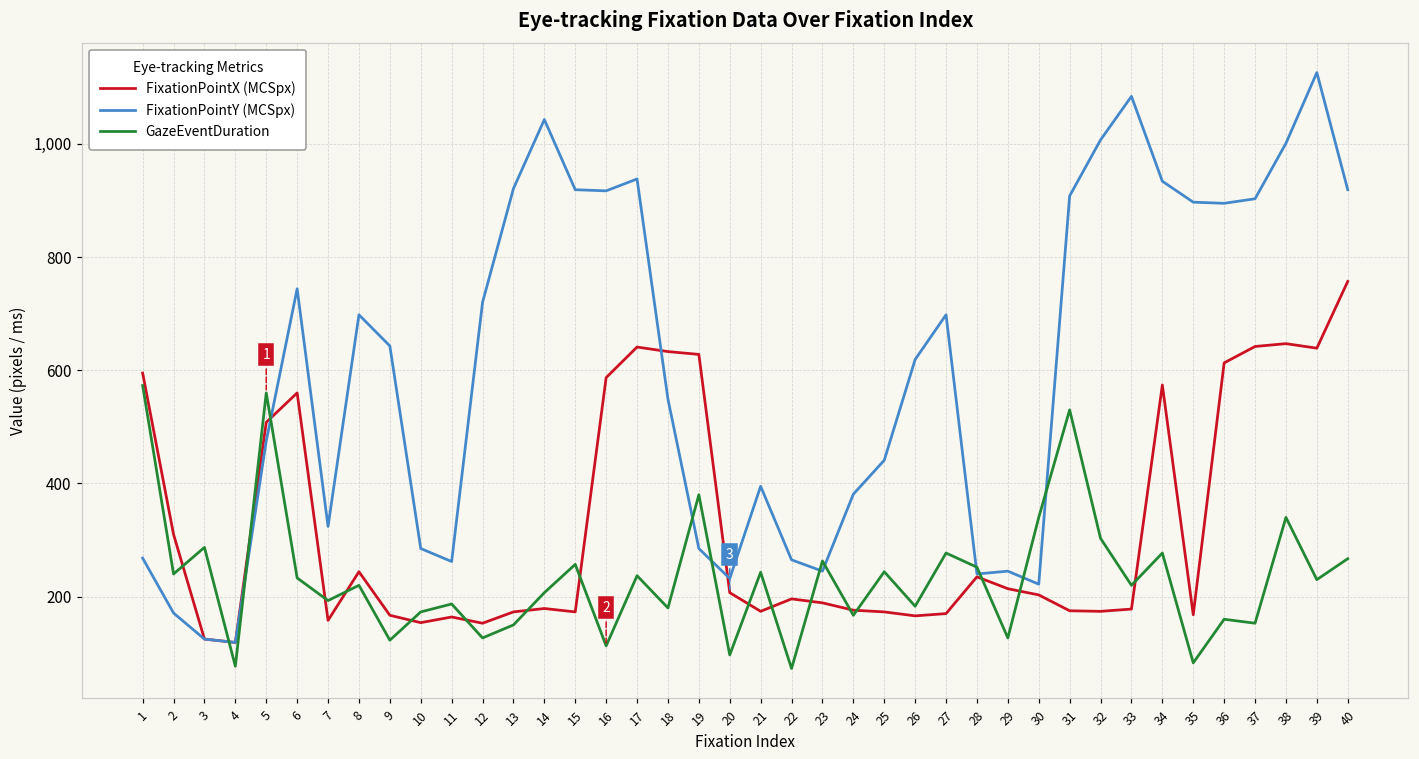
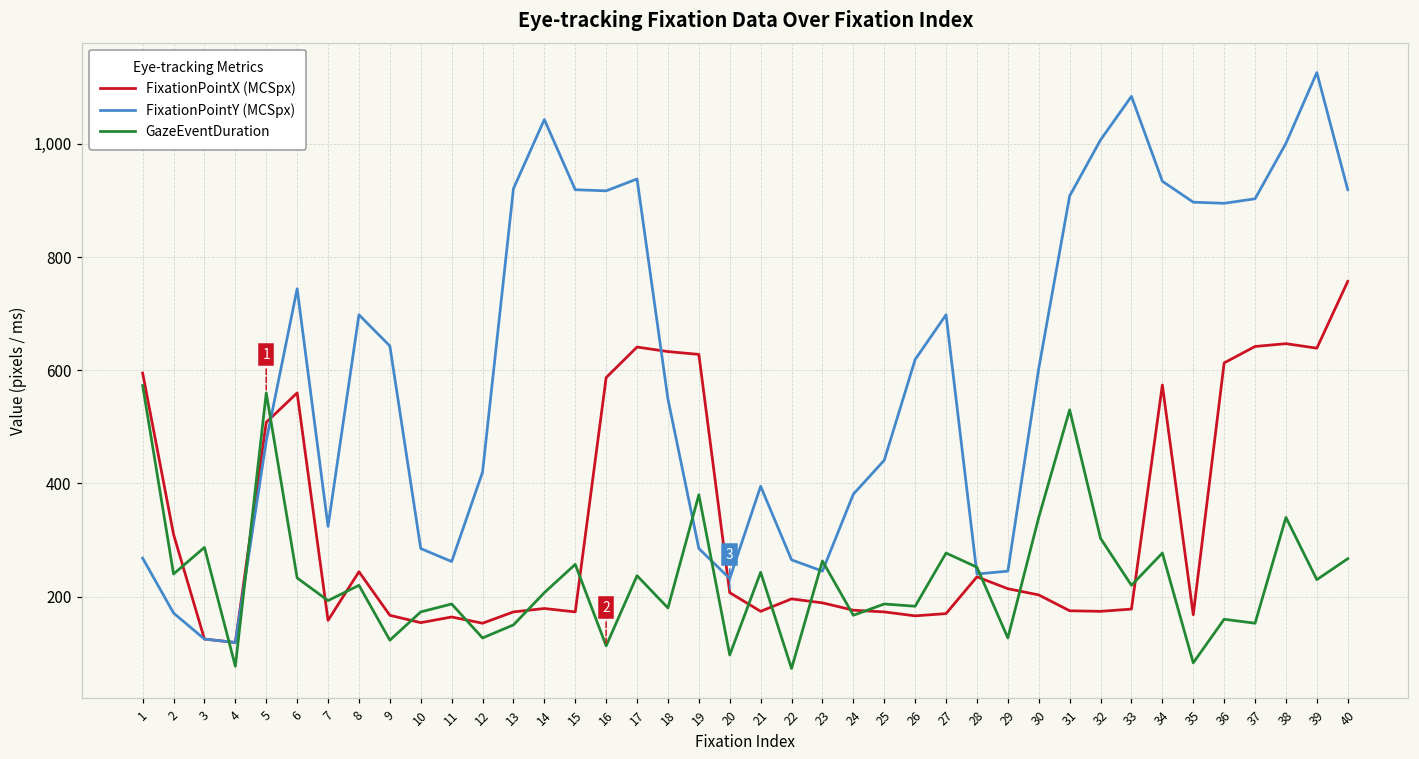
  {
    "FixationPointX (MCSpx)": {
      "1": "600",
      "2": "310",
      "5": "510",
      "6": "560",
      "7": "160",
      "8": "240",
      "9": "170",
      "10": "150",
      "11": "160",
      "12": "150",
      "13": "170",
      "14": "180",
      "15": "170",
      "16": "590",
      "17": "640",
      "18": "630",
      "19": "630",
      "20": "210",
      "21": "170",
      "22": "200",
      "23": "190",
      "24": "180",
      "25": "170",
      "26": "170",
      "27": "170",
      "28": "240",
      "29": "210",
      "30": "200",
      "31": "180",
      "32": "170",
      "33": "180",
      "34": "570",
      "35": "170",
      "36": "610",
      "37": "640",
      "38": "650",
      "39": "640",
      "40": "760"
    },
    "FixationPointY (MCSpx)": {
      "1": "270",
      "2": "170",
      "5": "480",
      "6": "740",
      "7": "320",
      "8": "700",
      "9": "640",
      "10": "290",
      "11": "260",
-     "12": "720",
+     "12": "420",
      "13": "920",
      "14": "1,040",
      "15": "920",
      "16": "920",
      "17": "940",
      "18": "550",
      "19": "290",
      "21": "400",
      "22": "270",
      "23": "250",
      "24": "380",
      "25": "440",
      "26": "620",
      "27": "700",
      "28": "240",
      "29": "250",
-     "30": "220",
+     "30": "600",
      "31": "910",
      "32": "1,010",
      "33": "1,080",
      "34": "930",
      "35": "900",
      "36": "900",
      "37": "900",
      "38": "1,000",
      "39": "1,130",
      "40": "920"
    },
    "GazeEventDuration": {
      "1": "570",
      "2": "240",
      "3": "290",
      "4": "80",
      "6": "230",
      "7": "190",
      "8": "220",
      "9": "120",
      "10": "170",
      "11": "190",
      "12": "130",
      "13": "150",
      "14": "210",
      "15": "260",
      "17": "240",
      "18": "180",
      "19": "380",
      "20": "100",
      "21": "240",
      "22": "70",
      "23": "260",
      "24": "170",
-     "25": "240",
+     "25": "190",
      "26": "180",
      "27": "280",
      "28": "250",
      "29": "130",
      "30": "340",
      "31": "530",
      "32": "300",
      "33": "220",
      "34": "280",
      "35": "80",
      "36": "160",
      "37": "150",
      "38": "340",
      "39": "230",
      "40": "270"
    }
  }
